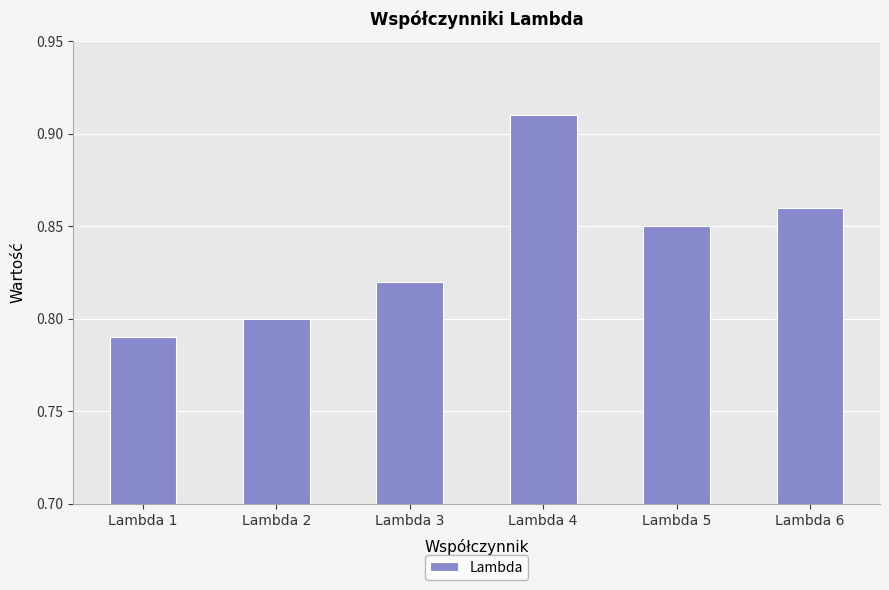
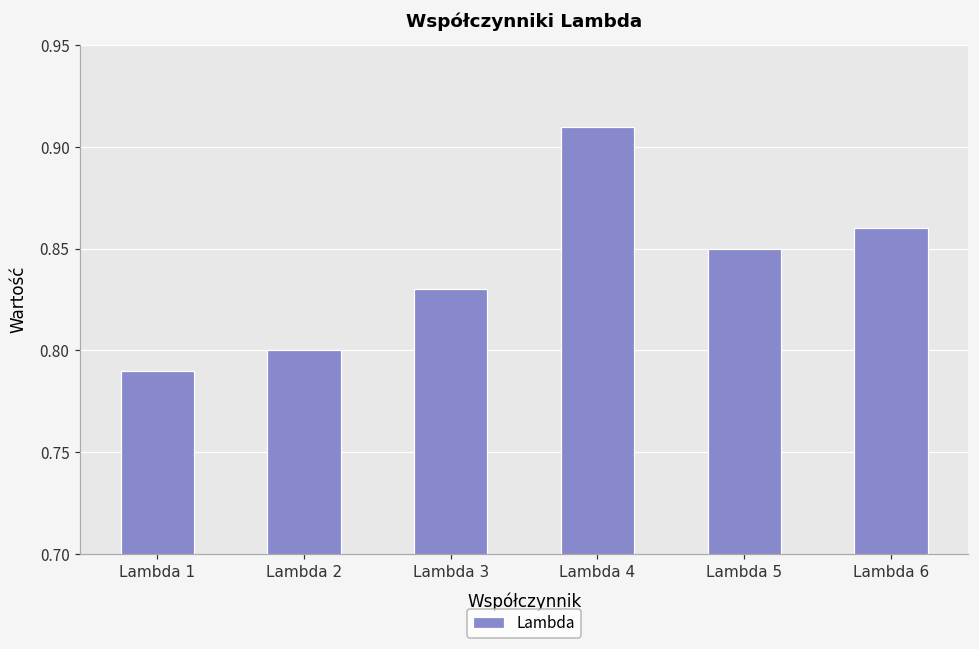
  {
    "Lambda 1": 0.79,
    "Lambda 2": 0.80,
-   "Lambda 3": 0.82,
+   "Lambda 3": 0.83,
    "Lambda 4": 0.91,
    "Lambda 5": 0.85,
    "Lambda 6": 0.86
  }
